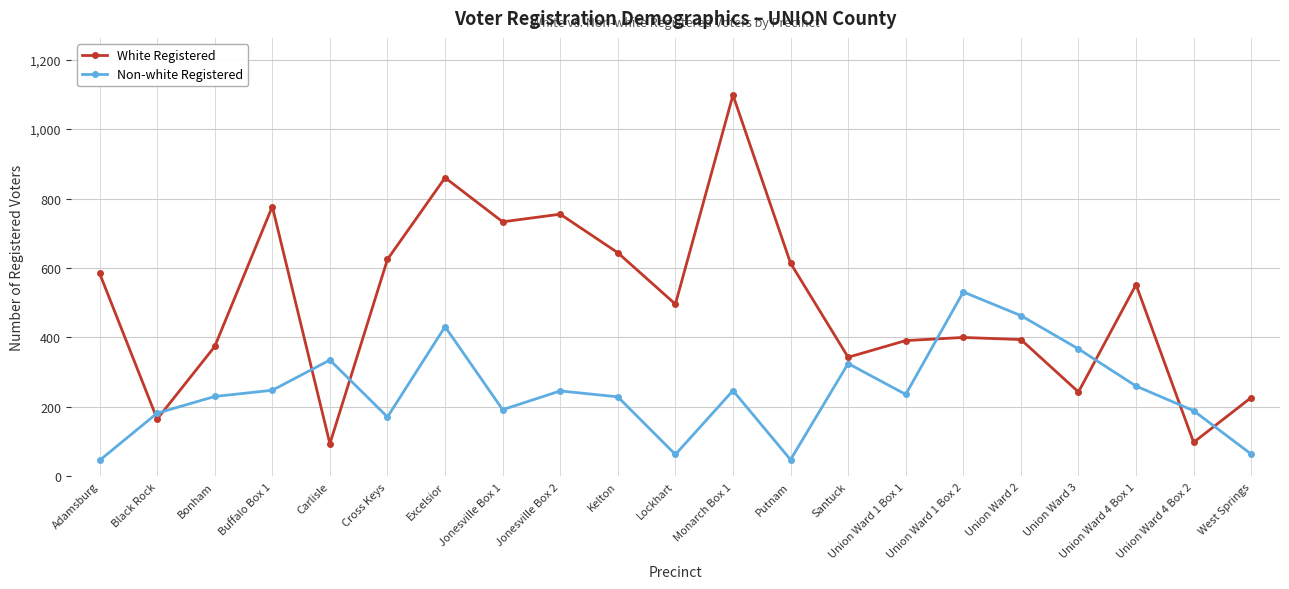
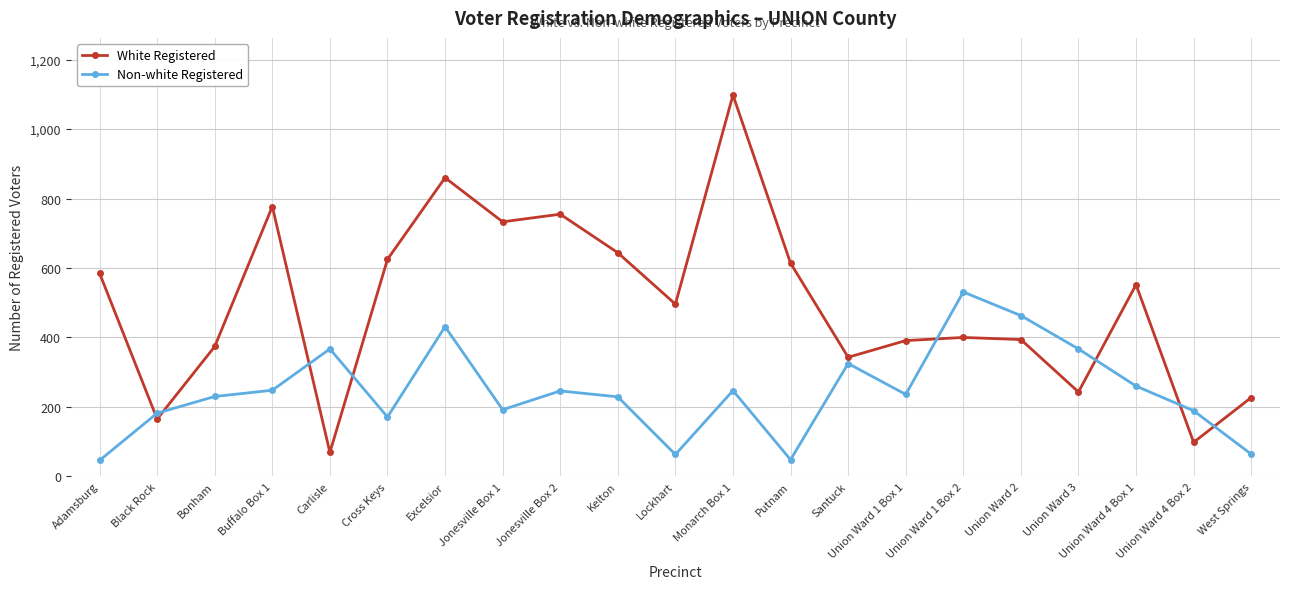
  {
    "White Registered": {
      "Adamsburg": "590",
      "Black Rock": "170",
      "Bonham": "370",
      "Buffalo Box 1": "780",
-     "Carlisle": "90",
+     "Carlisle": "70",
      "Cross Keys": "630",
      "Excelsior": "860",
      "Jonesville Box 1": "730",
      "Jonesville Box 2": "760",
      "Kelton": "640",
      "Lockhart": "500",
      "Monarch Box 1": "1,100",
      "Putnam": "610",
      "Santuck": "340",
      "Union Ward 1 Box 1": "390",
      "Union Ward 1 Box 2": "400",
      "Union Ward 2": "390",
      "Union Ward 3": "240",
      "Union Ward 4 Box 1": "550",
      "Union Ward 4 Box 2": "100",
      "West Springs": "230"
    },
    "Non-white Registered": {
      "Adamsburg": "50",
      "Black Rock": "180",
      "Bonham": "230",
      "Buffalo Box 1": "250",
-     "Carlisle": "340",
+     "Carlisle": "370",
      "Cross Keys": "170",
      "Excelsior": "430",
      "Jonesville Box 1": "190",
      "Jonesville Box 2": "250",
      "Kelton": "230",
      "Lockhart": "60",
      "Monarch Box 1": "250",
      "Putnam": "50",
      "Santuck": "330",
      "Union Ward 1 Box 1": "240",
      "Union Ward 1 Box 2": "530",
      "Union Ward 2": "460",
      "Union Ward 3": "370",
      "Union Ward 4 Box 1": "260",
      "Union Ward 4 Box 2": "190",
      "West Springs": "60"
    }
  }
